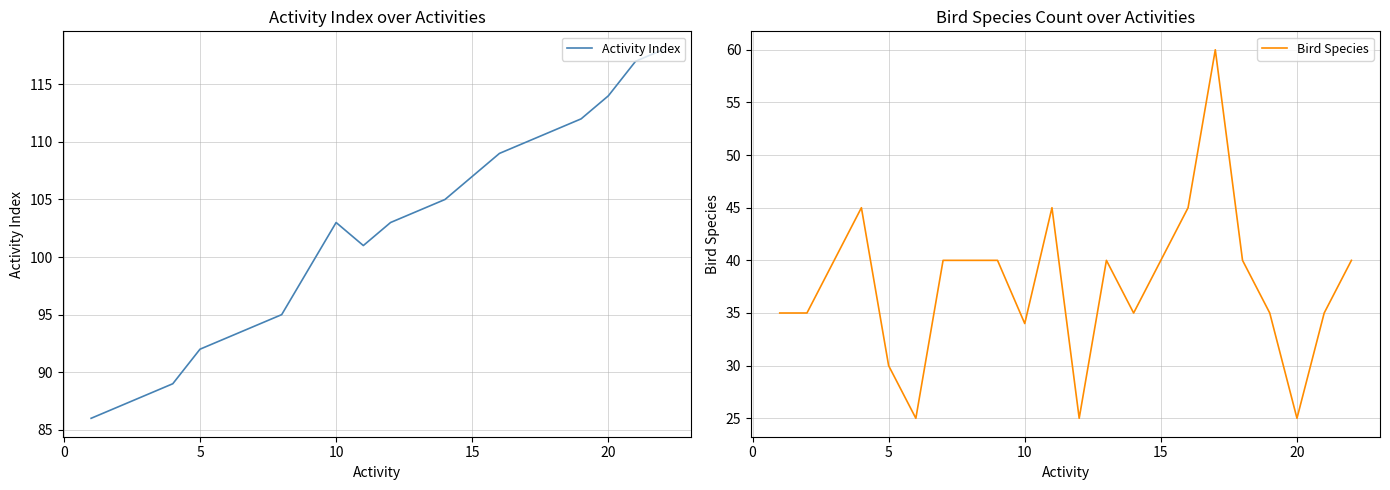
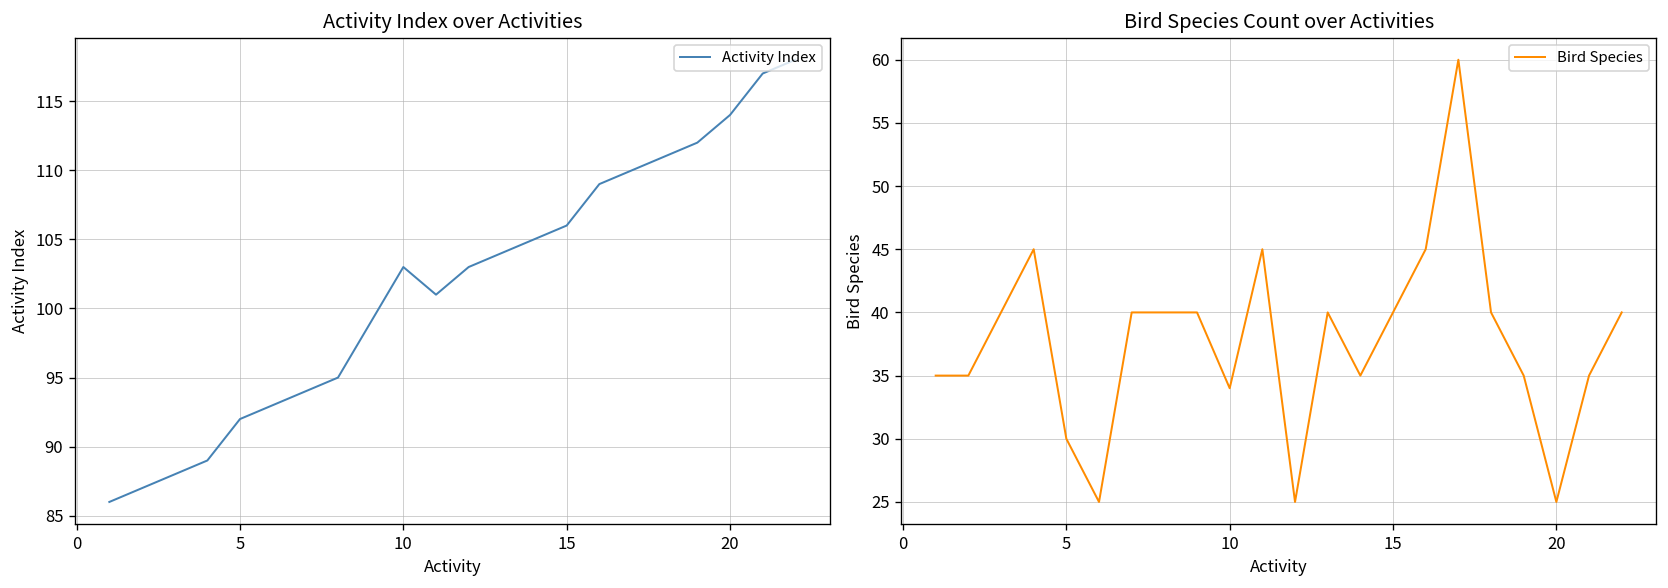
  {
    "Activity Index over Activities": {
      "5": 92,
      "10": 103,
-     "15": 107,
+     "15": 106,
      "20": 114
    },
    "Bird Species Count over Activities": {
      "5": 30.0,
      "10": 34.0,
      "15": 40.0,
      "20": 25.0
    }
  }
